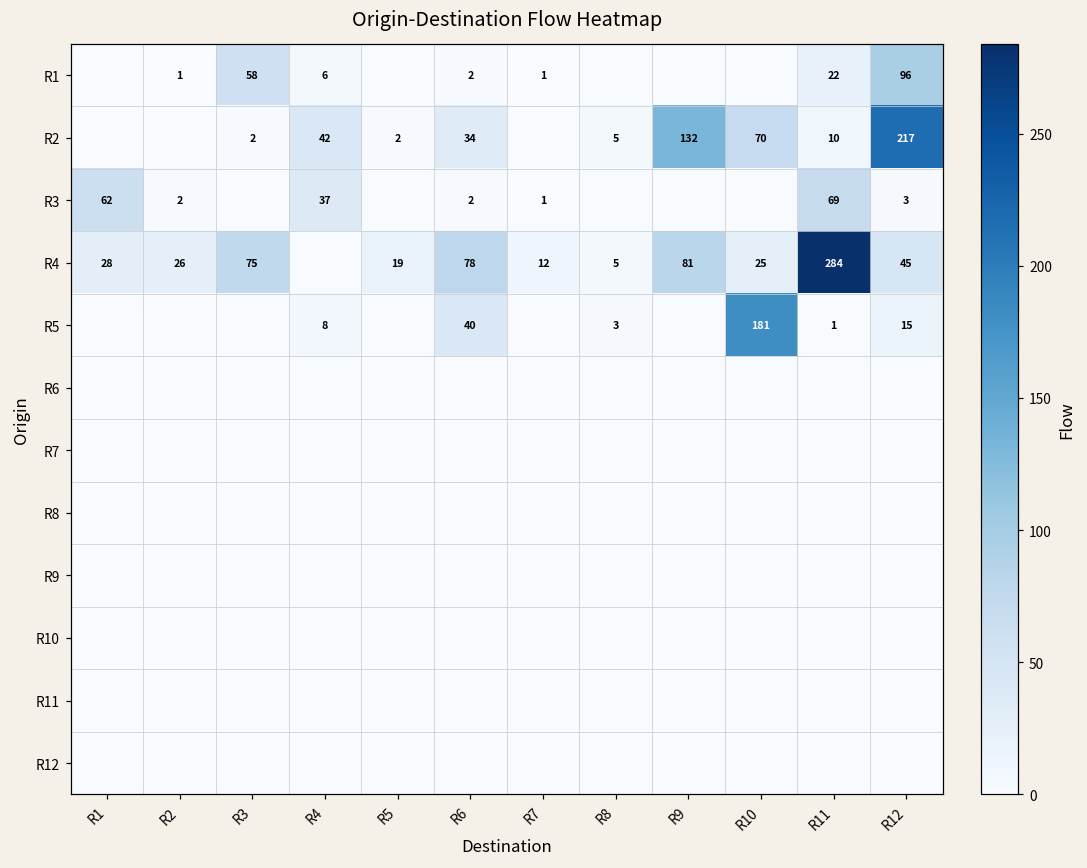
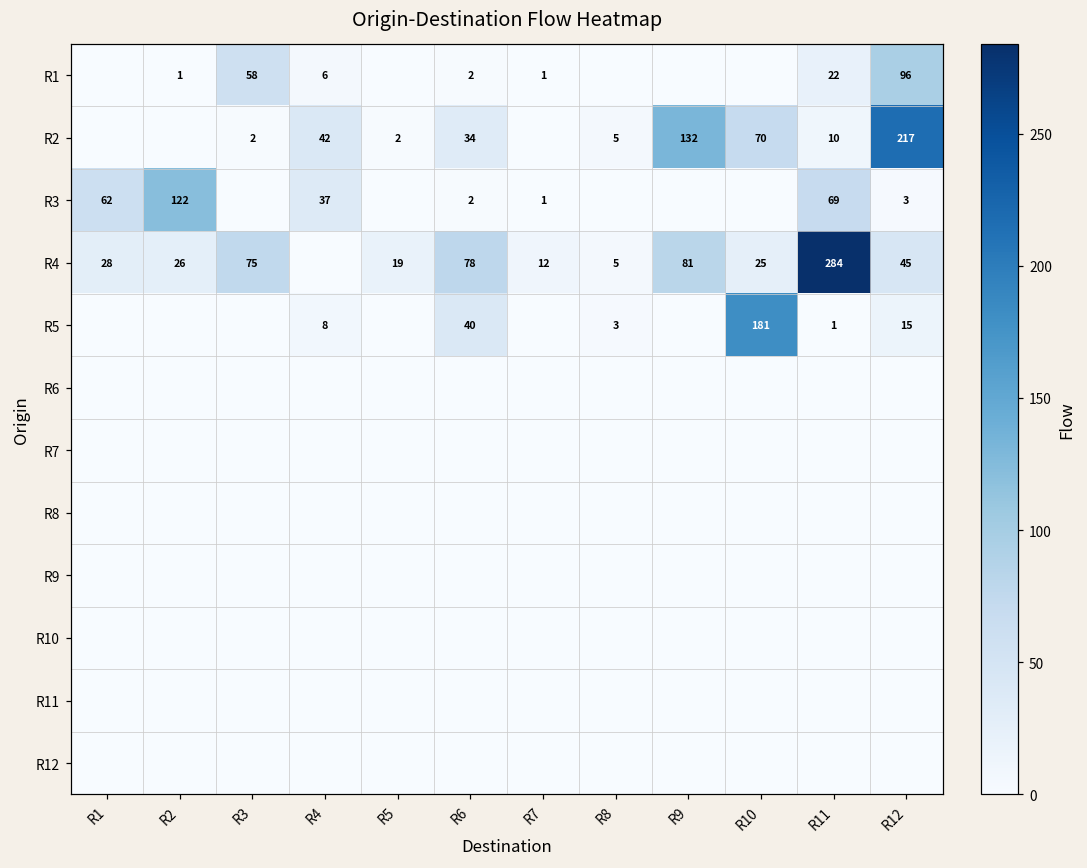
  {
    "R1": {
      "R2": 1,
      "R3": 58,
      "R4": 6,
      "R6": 2,
      "R7": 1,
      "R11": 22,
      "R12": 96
    },
    "R2": {
      "R3": 2,
      "R4": 42,
      "R5": 2,
      "R6": 34,
      "R8": 5,
      "R9": 132,
      "R10": 70,
      "R11": 10,
      "R12": 217
    },
    "R3": {
      "R1": 62,
-     "R2": 2,
+     "R2": 122,
      "R4": 37,
      "R6": 2,
      "R7": 1,
      "R11": 69,
      "R12": 3
    },
    "R4": {
      "R1": 28,
      "R2": 26,
      "R3": 75,
      "R5": 19,
      "R6": 78,
      "R7": 12,
      "R8": 5,
      "R9": 81,
      "R10": 25,
      "R11": 284,
      "R12": 45
    },
    "R5": {
      "R4": 8,
      "R6": 40,
      "R8": 3,
      "R10": 181,
      "R11": 1,
      "R12": 15
    }
  }
